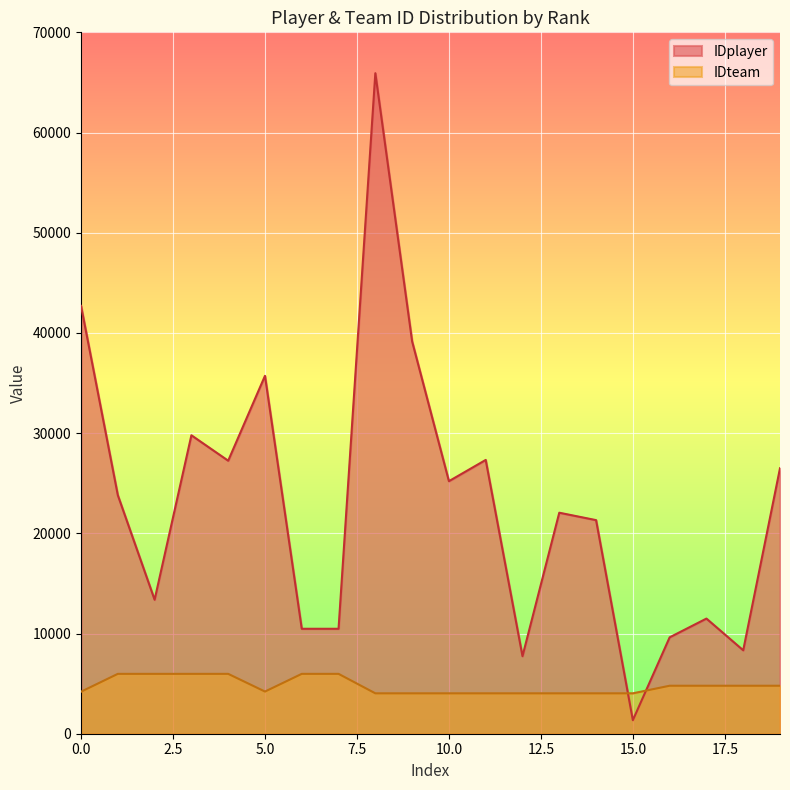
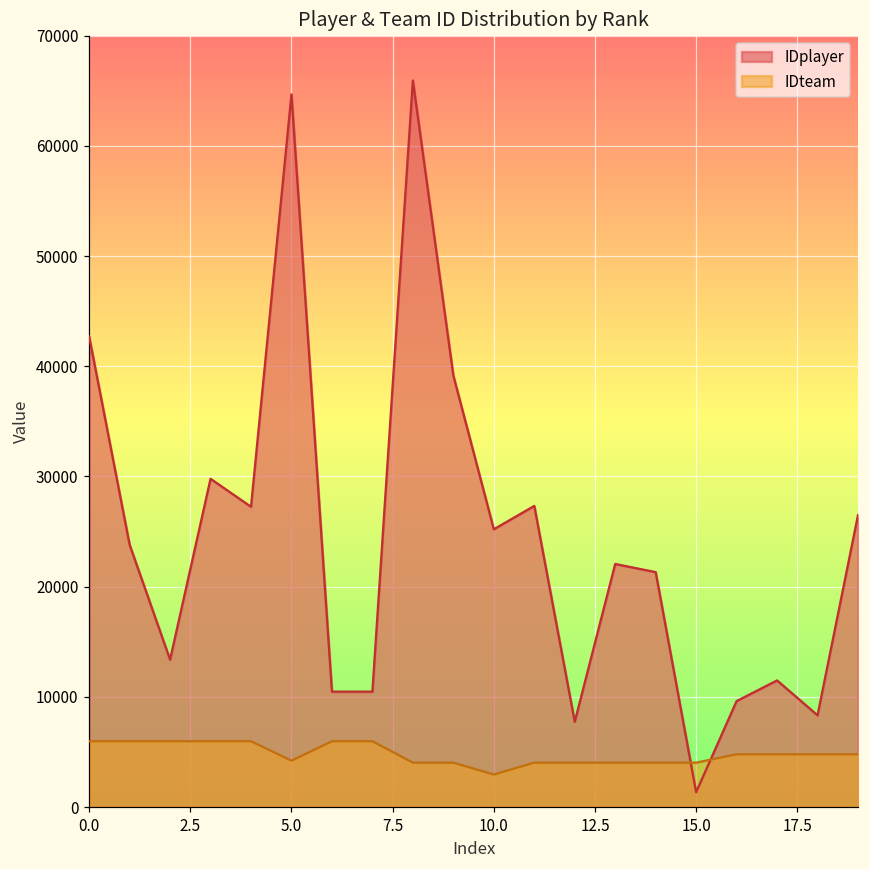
  {
    "IDplayer": {
      "0.0": 42700,
-     "5.0": 35700,
+     "5.0": 64700,
      "10.0": 25200,
      "15.0": 1400
    },
    "IDteam": {
-     "0.0": 4200,
+     "0.0": 6000,
      "5.0": 4200,
-     "10.0": 4000,
+     "10.0": 3000,
      "15.0": 4000
    }
  }
